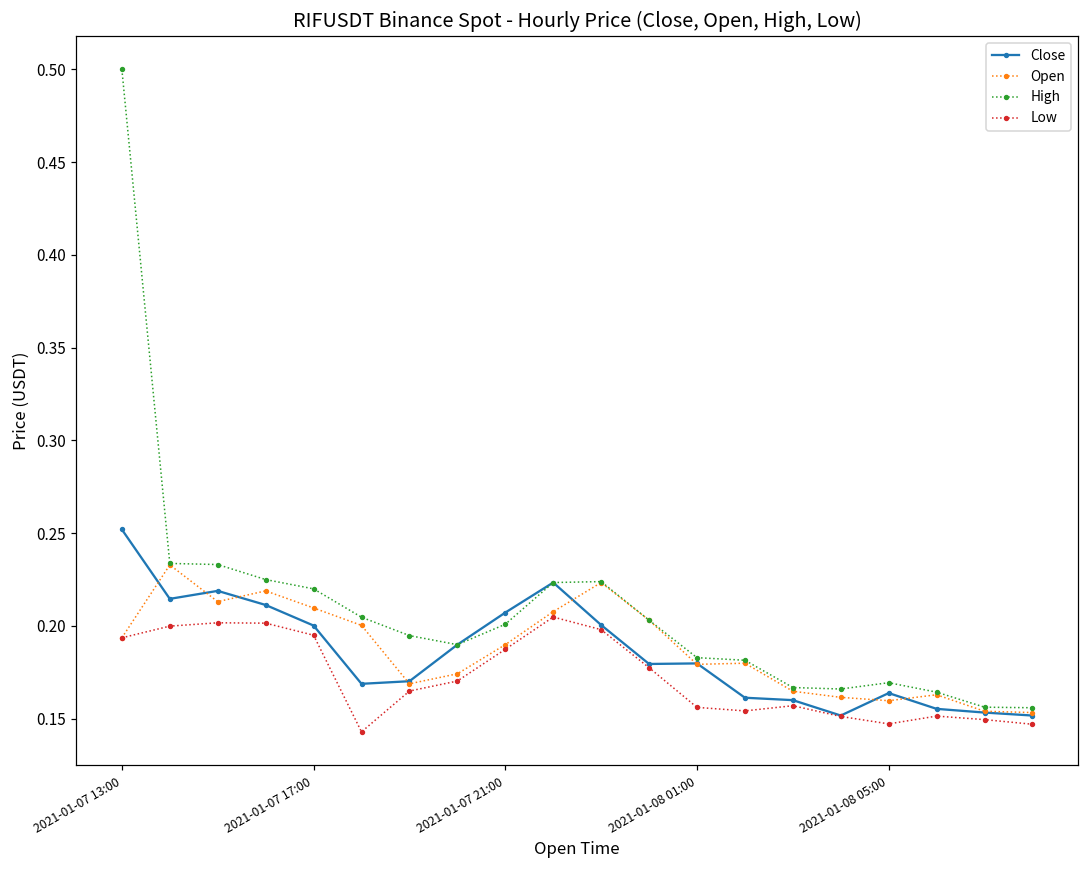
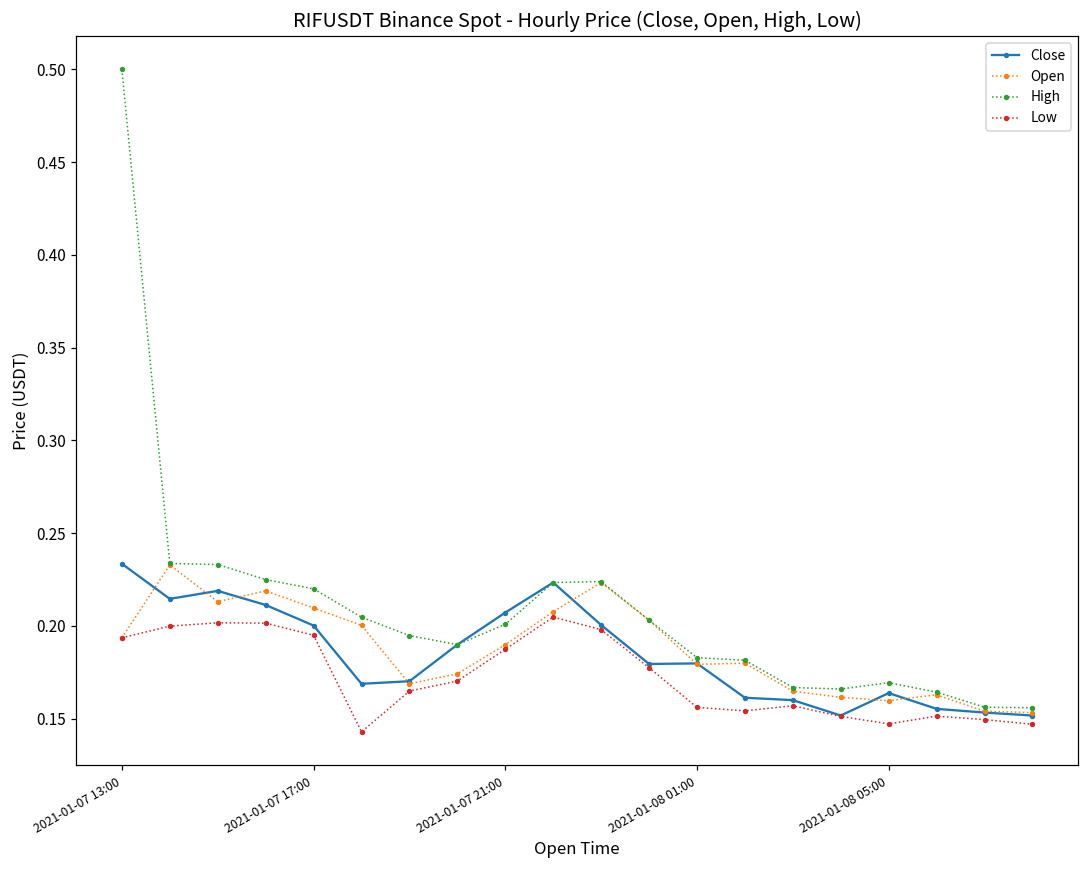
  {
    "Close": {
-     "2021-01-07 13:00": 0.252,
+     "2021-01-07 13:00": 0.234,
      "2021-01-07 17:00": 0.200,
      "2021-01-07 21:00": 0.207,
      "2021-01-08 05:00": 0.164
    },
    "Open": {
      "2021-01-07 17:00": 0.210,
      "2021-01-07 21:00": 0.190,
      "2021-01-08 05:00": 0.160
    },
    "High": {
      "2021-01-07 13:00": 0.500,
      "2021-01-07 17:00": 0.220,
      "2021-01-07 21:00": 0.201,
      "2021-01-08 01:00": 0.183,
      "2021-01-08 05:00": 0.169
    },
    "Low": {
      "2021-01-07 17:00": 0.195,
      "2021-01-07 21:00": 0.187,
      "2021-01-08 01:00": 0.156,
      "2021-01-08 05:00": 0.147
    }
  }
